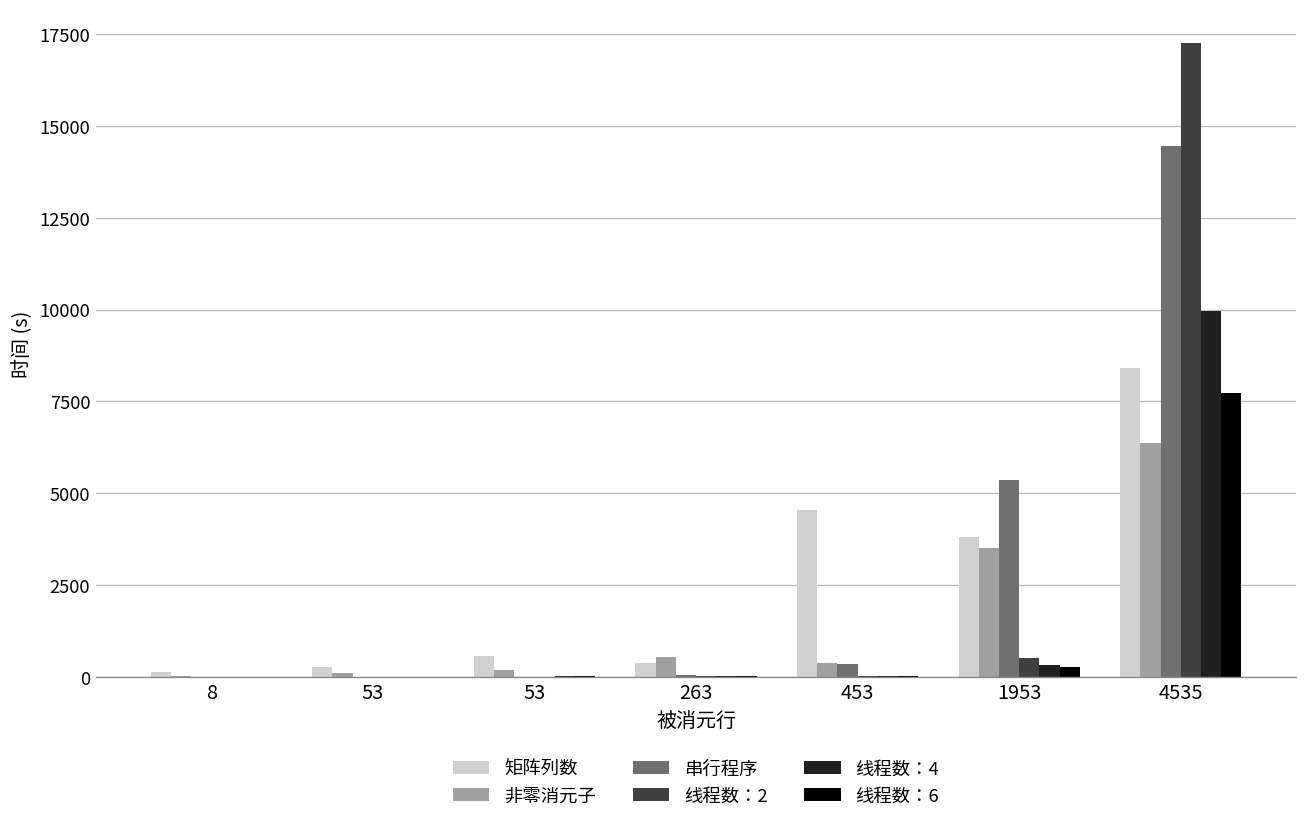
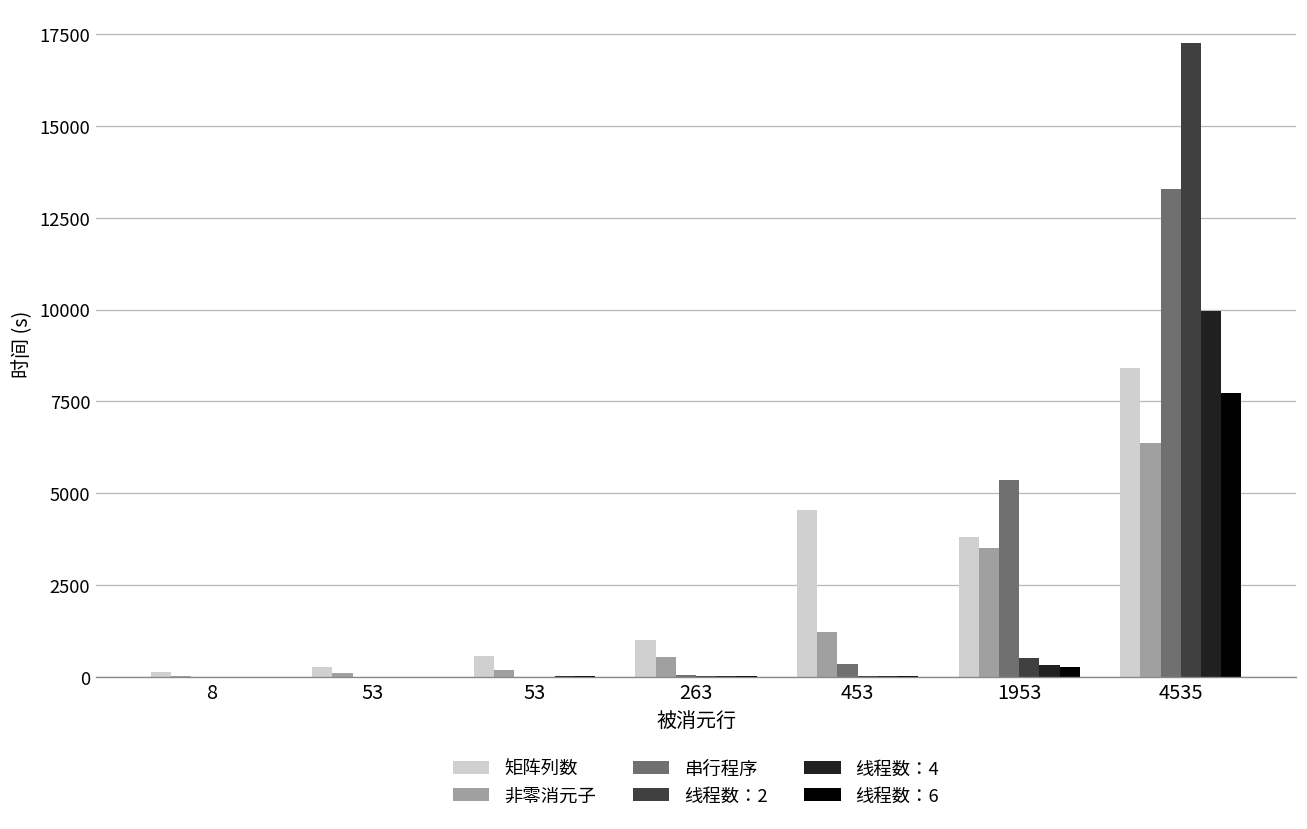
  {
    "矩阵列数": {
      "8": 100,
-     "263": 400,
+     "263": 1000,
      "453": 4500,
      "1953": 3800,
      "4535": 8400
    },
    "非零消元子": {
      "263": 500,
-     "453": 400,
+     "453": 1200,
      "1953": 3500,
      "4535": 6400
    },
    "串行程序": {
      "453": 300,
      "1953": 5300,
-     "4535": 14400
+     "4535": 13300
    }
  }
